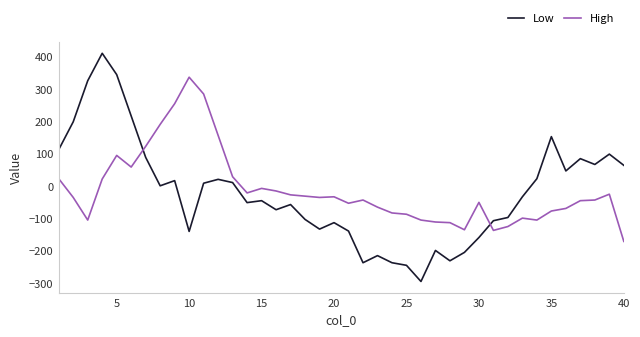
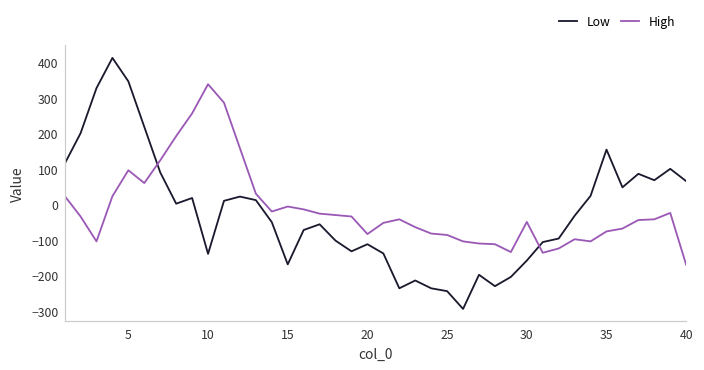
  {
    "Low": {
      "5": 350,
      "10": -140,
-     "15": -40,
+     "15": -170,
      "20": -110,
      "25": -240,
      "30": -160,
      "35": 150,
      "40": 70
    },
    "High": {
      "5": 100,
      "10": 340,
      "15": -10,
-     "20": -30,
+     "20": -80,
      "25": -90,
      "30": -50,
      "35": -80,
      "40": -170
    }
  }
